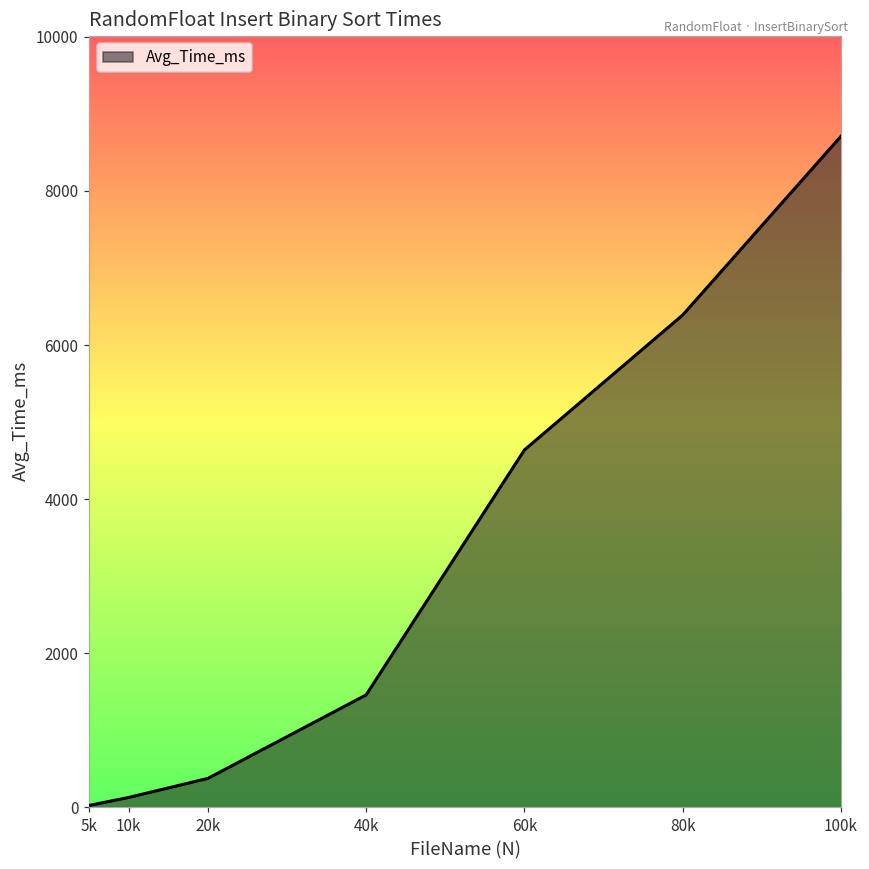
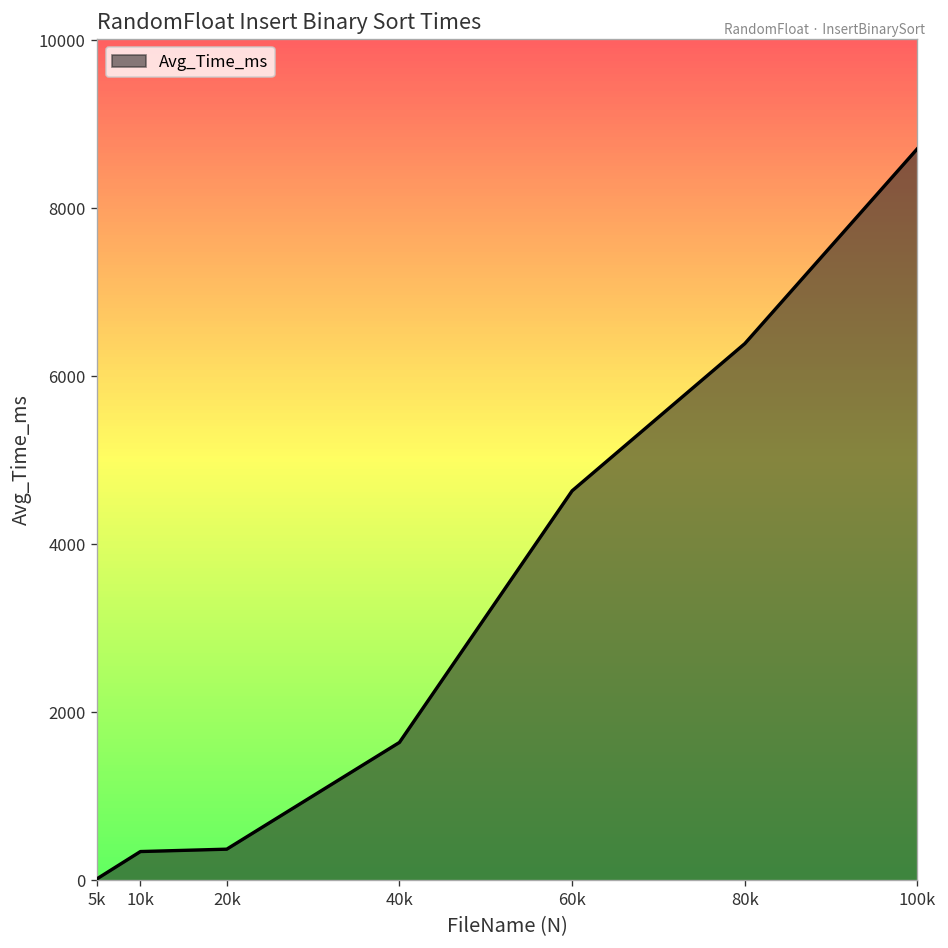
  {
    "5k": 0,
-   "10k": 100,
+   "10k": 300,
    "20k": 400,
-   "40k": 1500,
+   "40k": 1600,
    "60k": 4600,
    "80k": 6400,
    "100k": 8700
  }
